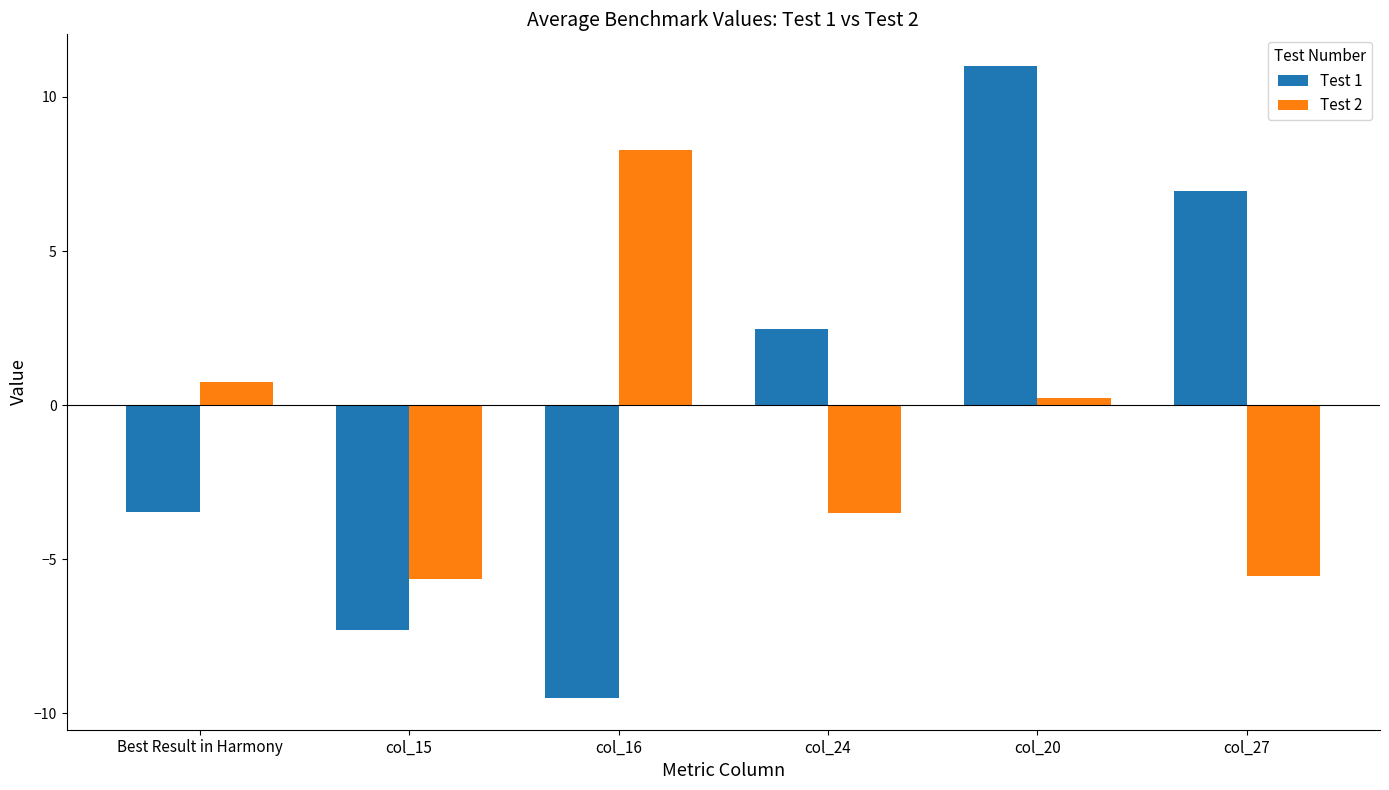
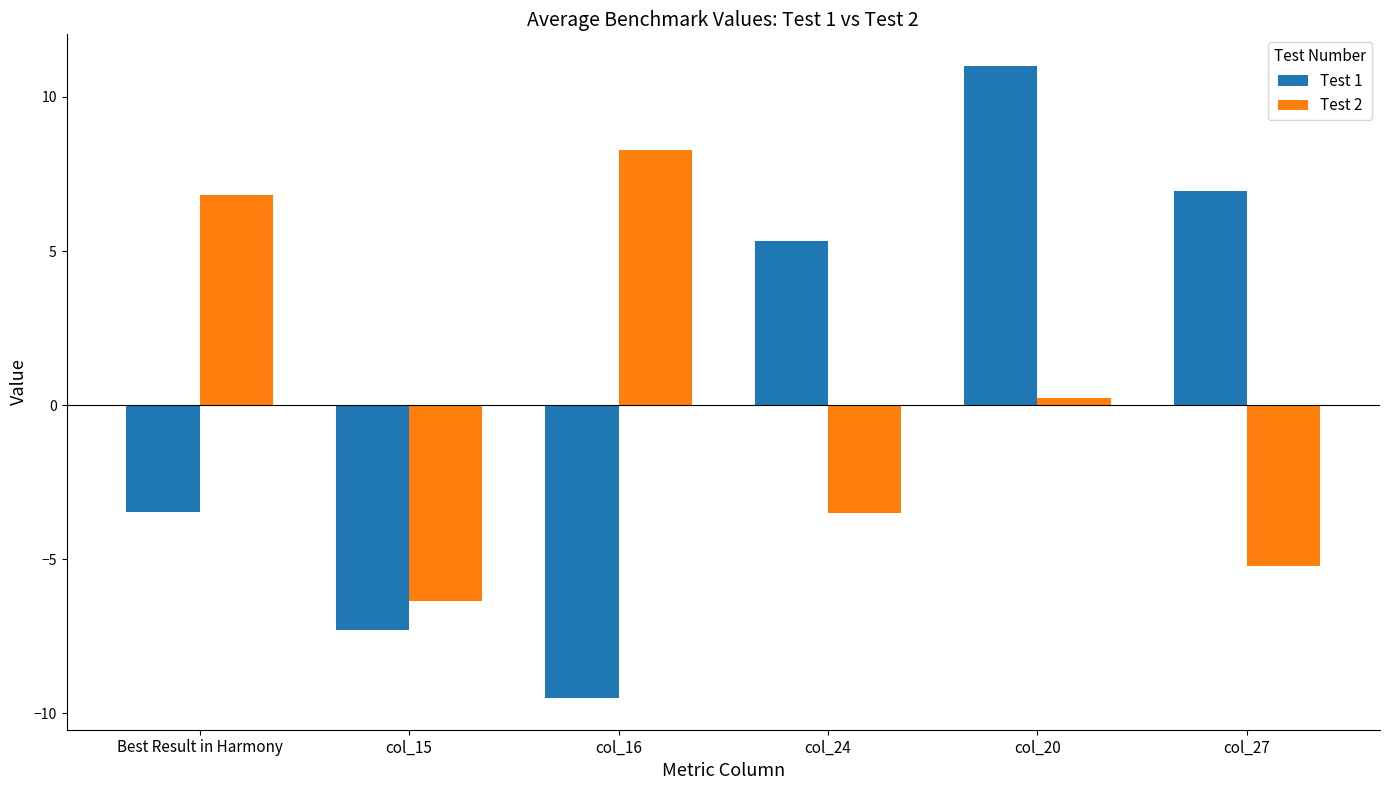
  {
    "Test 1": {
      "Best Result in Harmony": -3.5,
      "col_15": -7.3,
      "col_16": -9.5,
-     "col_24": 2.5,
+     "col_24": 5.3,
      "col_20": 11.0,
      "col_27": 7.0
    },
    "Test 2": {
-     "Best Result in Harmony": 0.8,
-     "col_15": -5.6,
+     "Best Result in Harmony": 6.8,
+     "col_15": -6.3,
      "col_16": 8.3,
      "col_24": -3.5,
      "col_20": 0.2,
-     "col_27": -5.5
+     "col_27": -5.2
    }
  }
